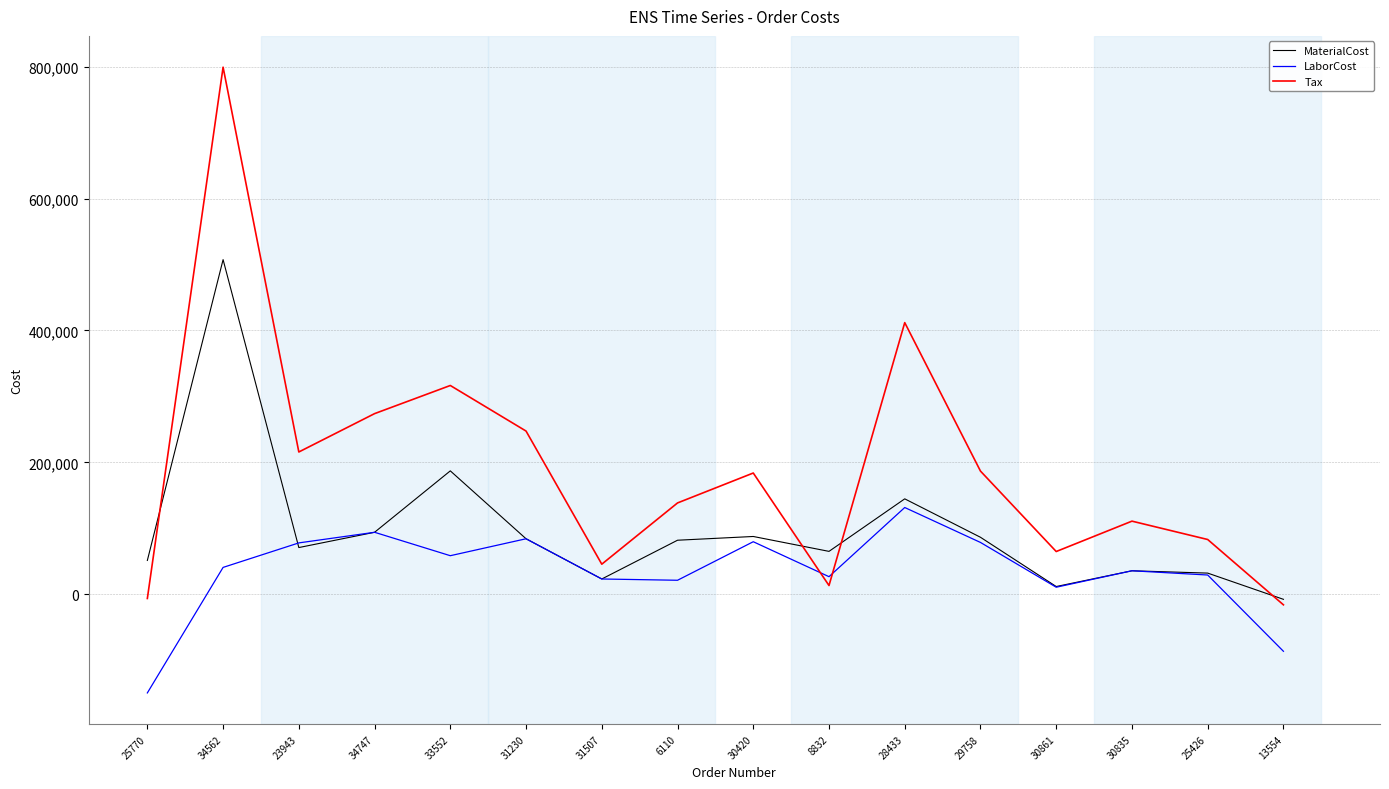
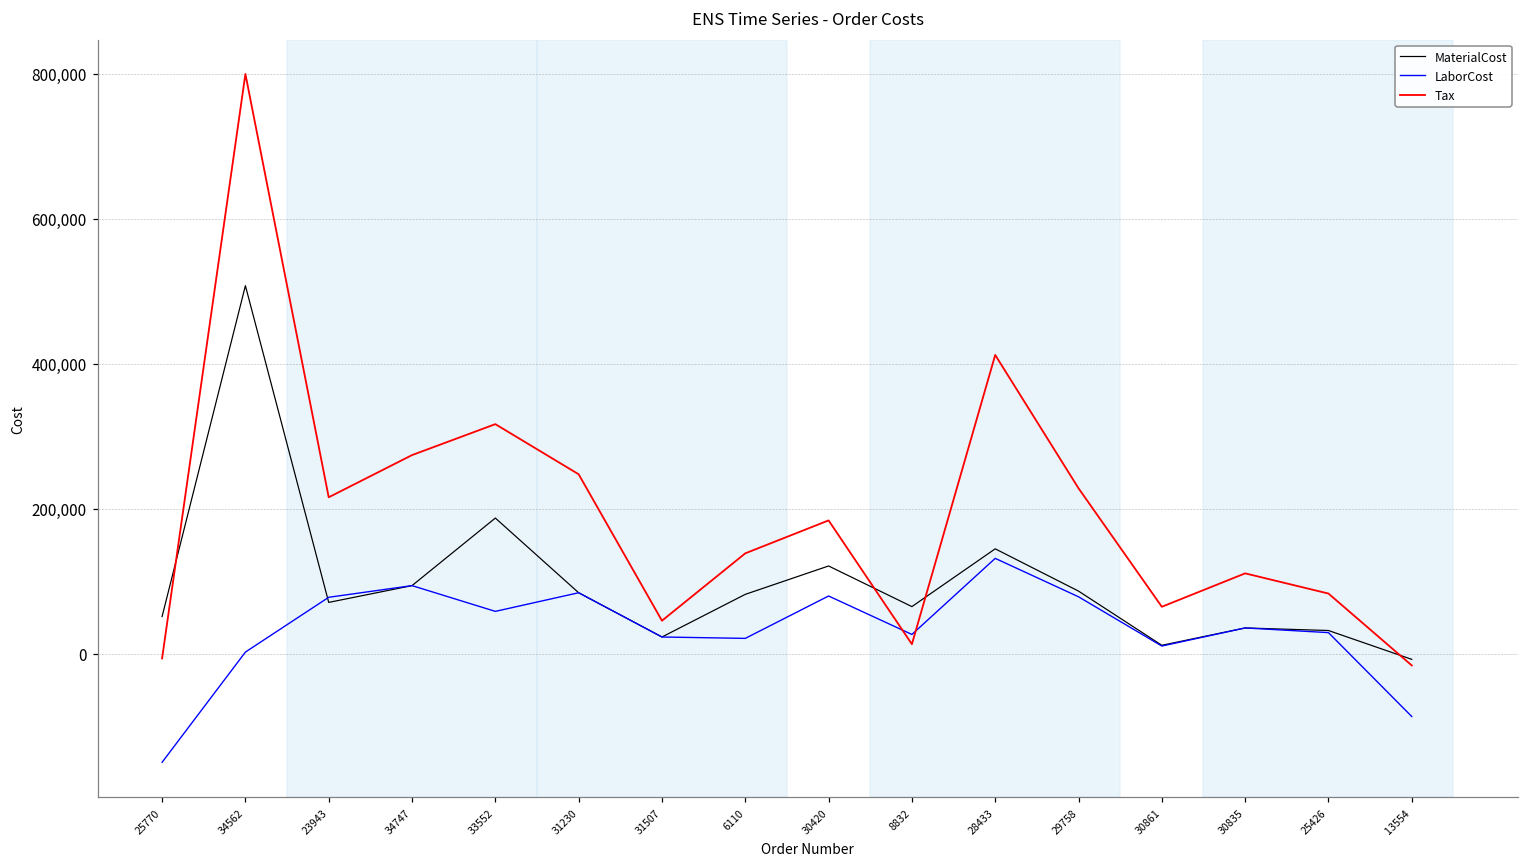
  {
    "MaterialCost": {
      "25770": "50,000",
      "34562": "510,000",
      "23943": "70,000",
      "33552": "190,000",
      "6110": "80,000",
-     "30420": "90,000",
+     "30420": "120,000",
      "8832": "60,000",
      "28433": "140,000",
      "29758": "90,000",
      "13554": "-10,000"
    },
    "LaborCost": {
      "25770": "-150,000",
-     "34562": "40,000",
+     "34562": "0",
      "23943": "80,000",
      "33552": "60,000",
      "6110": "20,000",
      "30420": "80,000",
      "8832": "30,000",
      "28433": "130,000",
      "29758": "80,000",
      "13554": "-90,000"
    },
    "Tax": {
      "25770": "-10,000",
      "34562": "800,000",
      "23943": "220,000",
      "34747": "270,000",
      "33552": "320,000",
      "31230": "250,000",
      "31507": "50,000",
      "6110": "140,000",
      "30420": "180,000",
      "8832": "10,000",
      "28433": "410,000",
-     "29758": "190,000",
+     "29758": "230,000",
      "30861": "60,000",
      "30835": "110,000",
      "25426": "80,000",
      "13554": "-20,000"
    }
  }
